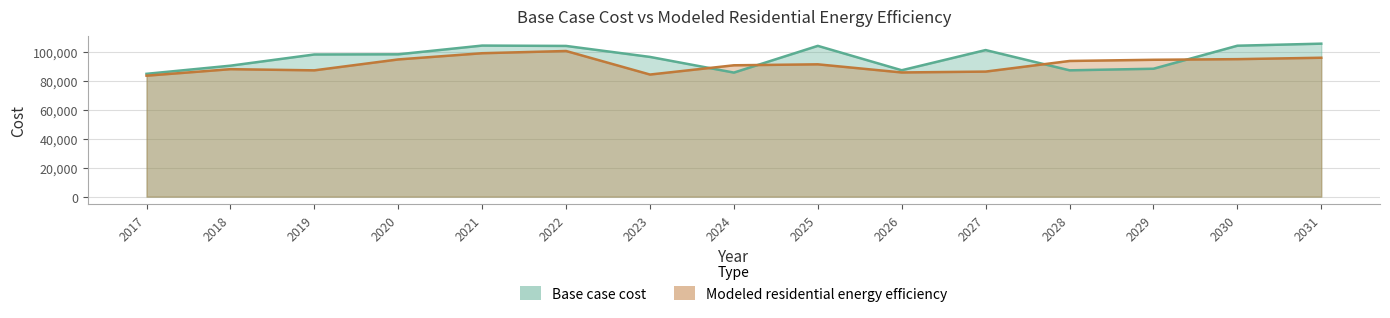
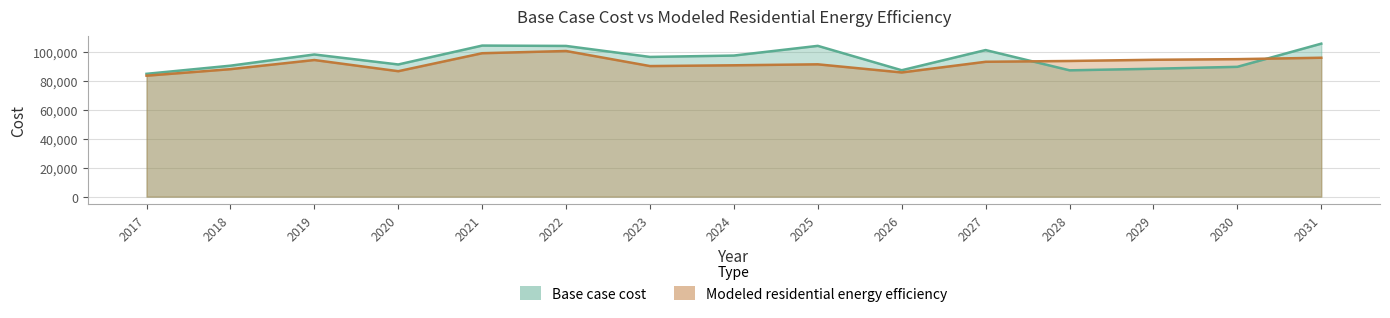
  {
    "Base case cost": {
      "2018": "91,000",
      "2019": "98,000",
-     "2020": "98,000",
+     "2020": "91,000",
      "2021": "104,000",
      "2022": "104,000",
      "2023": "97,000",
-     "2024": "86,000",
+     "2024": "98,000",
      "2025": "104,000",
      "2027": "101,000",
      "2028": "87,000",
      "2029": "88,000",
-     "2030": "104,000",
+     "2030": "90,000",
      "2031": "106,000"
    },
    "Modeled residential energy efficiency": {
      "2018": "88,000",
-     "2019": "87,000",
-     "2020": "95,000",
+     "2019": "94,000",
+     "2020": "87,000",
      "2021": "99,000",
      "2022": "101,000",
-     "2023": "84,000",
+     "2023": "90,000",
      "2024": "91,000",
      "2025": "91,000",
-     "2027": "86,000",
+     "2027": "93,000",
      "2028": "94,000",
      "2029": "95,000",
      "2030": "95,000",
      "2031": "96,000"
    }
  }
